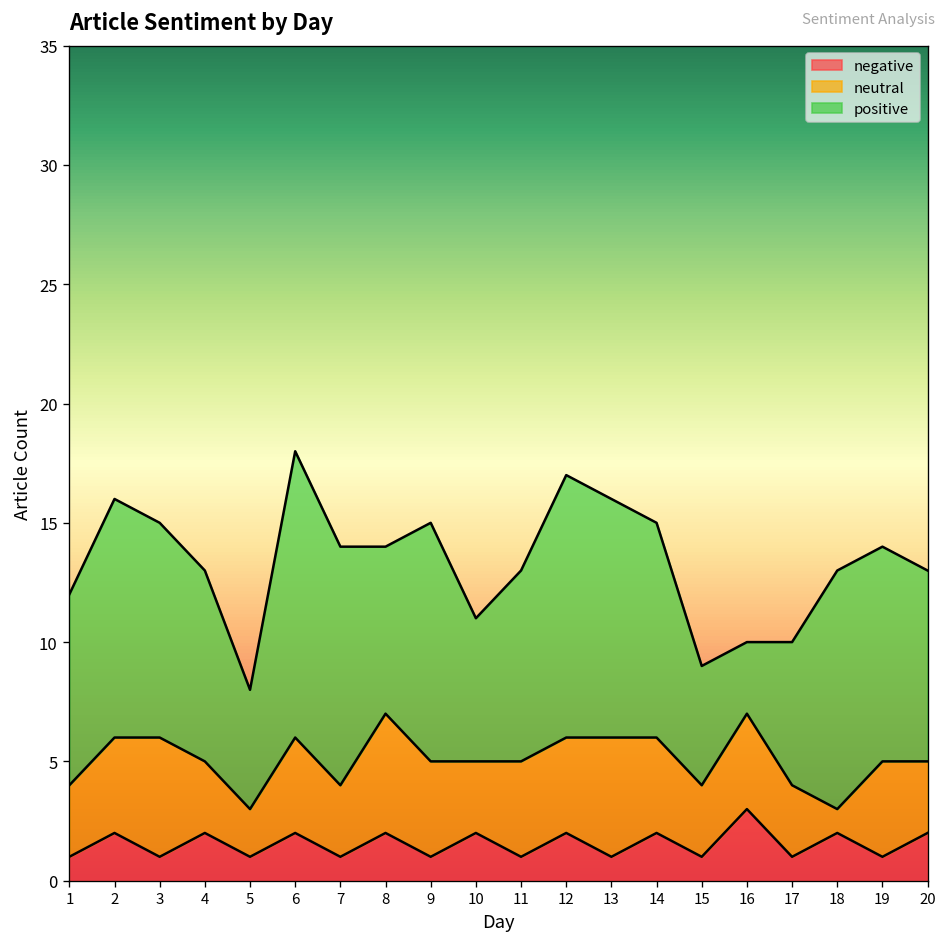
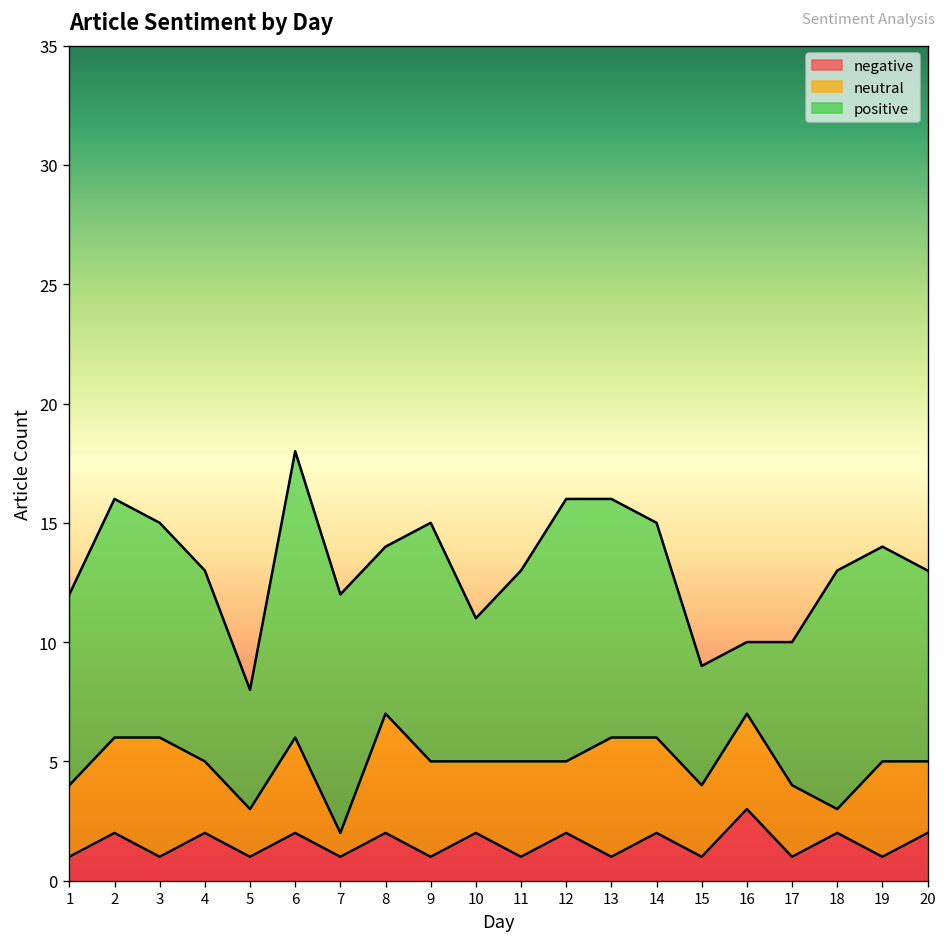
  {
    "negative": {
      "1": 1,
      "2": 2,
      "3": 1,
      "4": 2,
      "5": 1,
      "6": 2,
      "7": 1,
      "8": 2,
      "9": 1,
      "10": 2,
      "11": 1,
      "12": 2,
      "13": 1,
      "14": 2,
      "15": 1,
      "16": 3,
      "17": 1,
      "18": 2,
      "19": 1,
      "20": 2
    },
    "neutral": {
      "1": 4,
      "2": 6,
      "3": 6,
      "4": 5,
      "5": 3,
      "6": 6,
-     "7": 3,
+     "7": 1,
      "8": 7,
      "9": 5,
      "10": 5,
      "11": 5,
-     "12": 4,
+     "12": 3,
      "13": 6,
      "14": 6,
      "15": 4,
      "16": 7,
      "17": 4,
      "18": 3,
      "19": 5,
      "20": 5
    },
    "positive": {
      "1": 8,
      "2": 10,
      "3": 9,
      "4": 8,
      "5": 5,
      "6": 12,
      "7": 10,
      "8": 7,
      "9": 10,
      "10": 6,
      "11": 8,
      "12": 11,
      "13": 10,
      "14": 9,
      "15": 5,
      "16": 3,
      "17": 6,
      "18": 10,
      "19": 9,
      "20": 8
    }
  }
